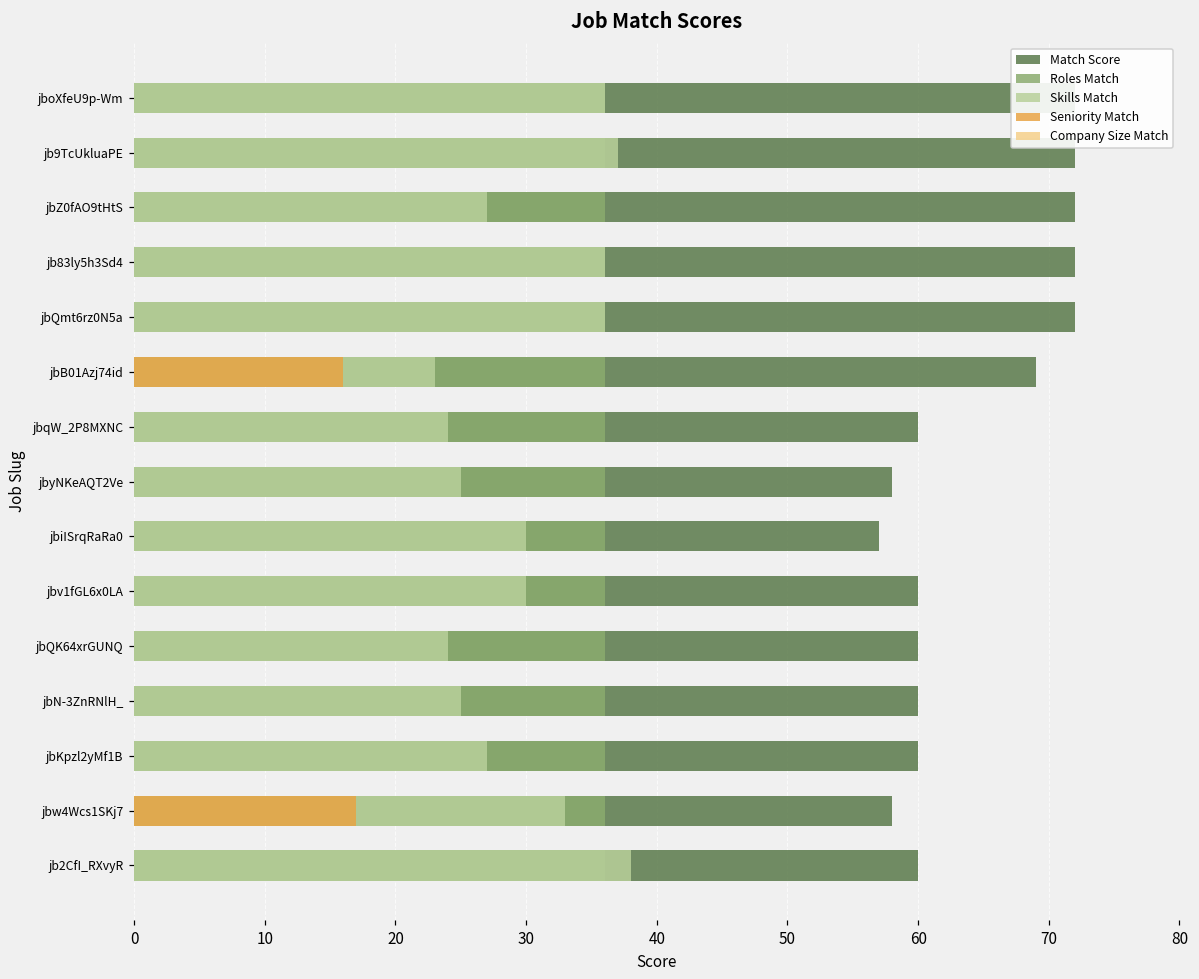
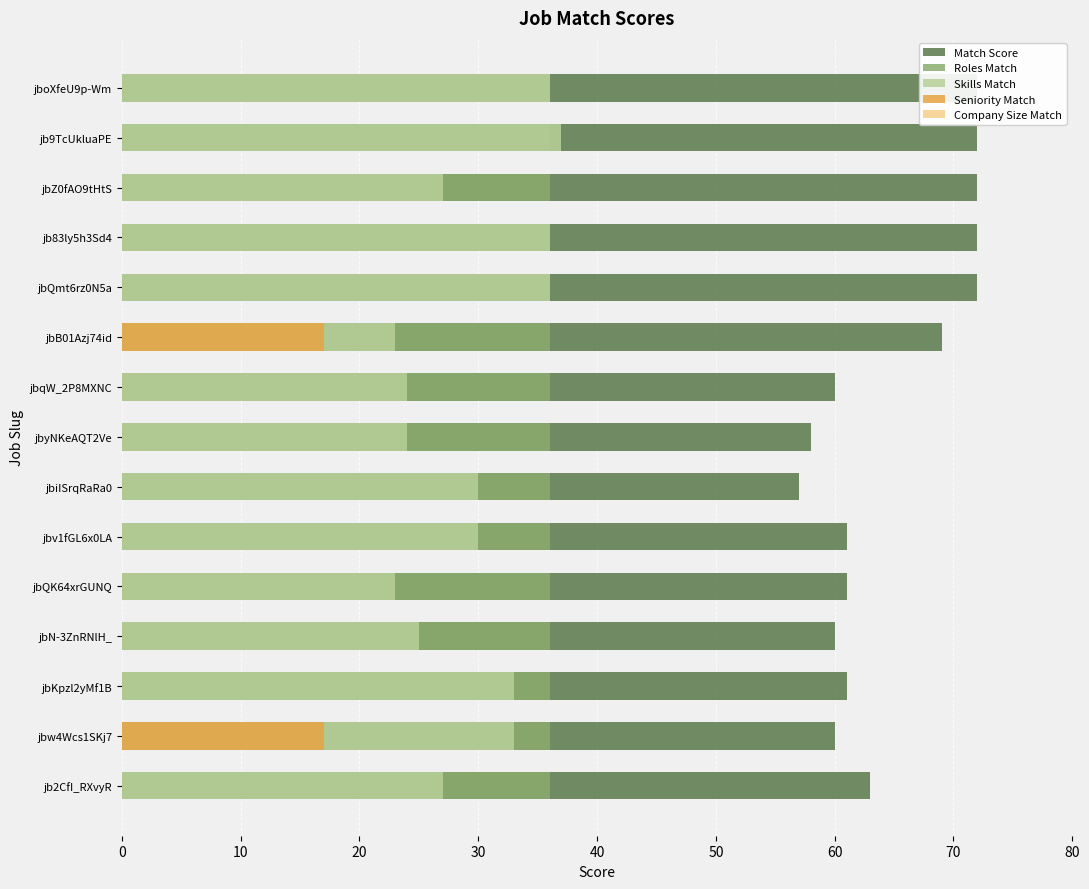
  {
    "Match Score": {
      "jb9TcUkluaPE": 72,
      "jbZ0fAO9tHtS": 72,
      "jb83ly5h3Sd4": 72,
      "jbQmt6rz0N5a": 72,
      "jbB01Azj74id": 69,
      "jbqW_2P8MXNC": 60,
      "jbyNKeAQT2Ve": 58,
      "jbiISrqRaRa0": 57,
-     "jbv1fGL6x0LA": 60,
-     "jbQK64xrGUNQ": 60,
+     "jbv1fGL6x0LA": 61,
+     "jbQK64xrGUNQ": 61,
      "jbN-3ZnRNlH_": 60,
-     "jbKpzl2yMf1B": 60,
-     "jbw4Wcs1SKj7": 58,
-     "jb2CfI_RXvyR": 60
+     "jbKpzl2yMf1B": 61,
+     "jbw4Wcs1SKj7": 60,
+     "jb2CfI_RXvyR": 63
    },
    "Skills Match": {
-     "jbyNKeAQT2Ve": 25,
-     "jbQK64xrGUNQ": 24,
-     "jbKpzl2yMf1B": 27,
-     "jb2CfI_RXvyR": 38
+     "jbyNKeAQT2Ve": 24,
+     "jbQK64xrGUNQ": 23,
+     "jbKpzl2yMf1B": 33,
+     "jb2CfI_RXvyR": 27
    },
    "Seniority Match": {
      "jboXfeU9p-Wm": 0,
      "jb9TcUkluaPE": 0,
      "jbZ0fAO9tHtS": 0,
      "jb83ly5h3Sd4": 0,
      "jbQmt6rz0N5a": 0,
-     "jbB01Azj74id": 16,
+     "jbB01Azj74id": 17,
      "jbqW_2P8MXNC": 0,
      "jbyNKeAQT2Ve": 0,
      "jbiISrqRaRa0": 0,
      "jbv1fGL6x0LA": 0,
      "jbQK64xrGUNQ": 0,
      "jbN-3ZnRNlH_": 0,
      "jbKpzl2yMf1B": 0,
      "jb2CfI_RXvyR": 0
    },
    "Company Size Match": {
      "jboXfeU9p-Wm": 0,
      "jb9TcUkluaPE": 0,
      "jbZ0fAO9tHtS": 0,
      "jb83ly5h3Sd4": 0,
      "jbQmt6rz0N5a": 0,
      "jbB01Azj74id": 0,
      "jbqW_2P8MXNC": 0,
      "jbyNKeAQT2Ve": 0,
      "jbiISrqRaRa0": 0,
      "jbv1fGL6x0LA": 0,
      "jbQK64xrGUNQ": 0,
      "jbN-3ZnRNlH_": 0,
      "jbKpzl2yMf1B": 0,
      "jbw4Wcs1SKj7": 0,
      "jb2CfI_RXvyR": 0
    }
  }
